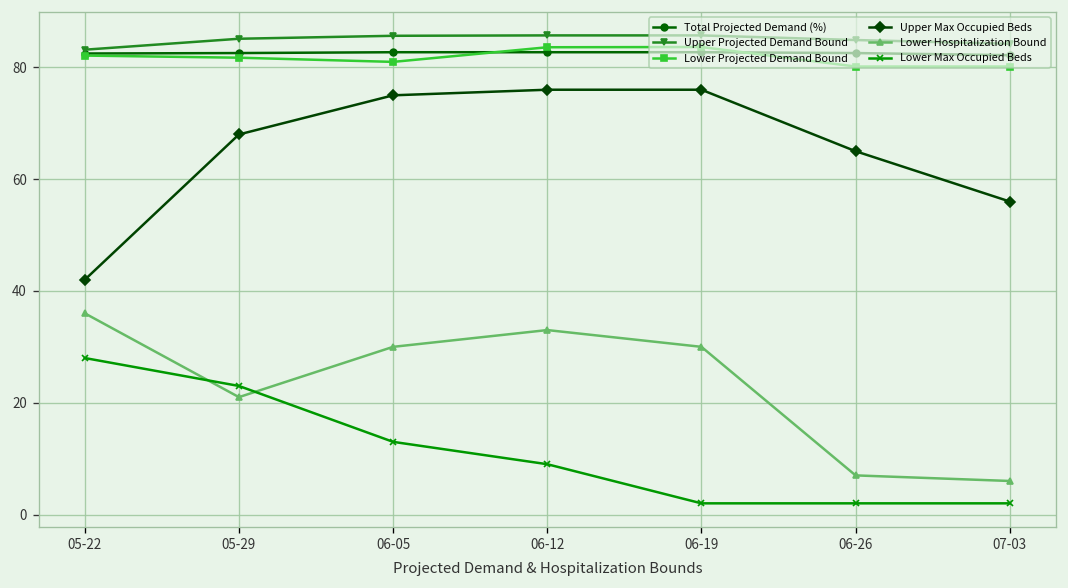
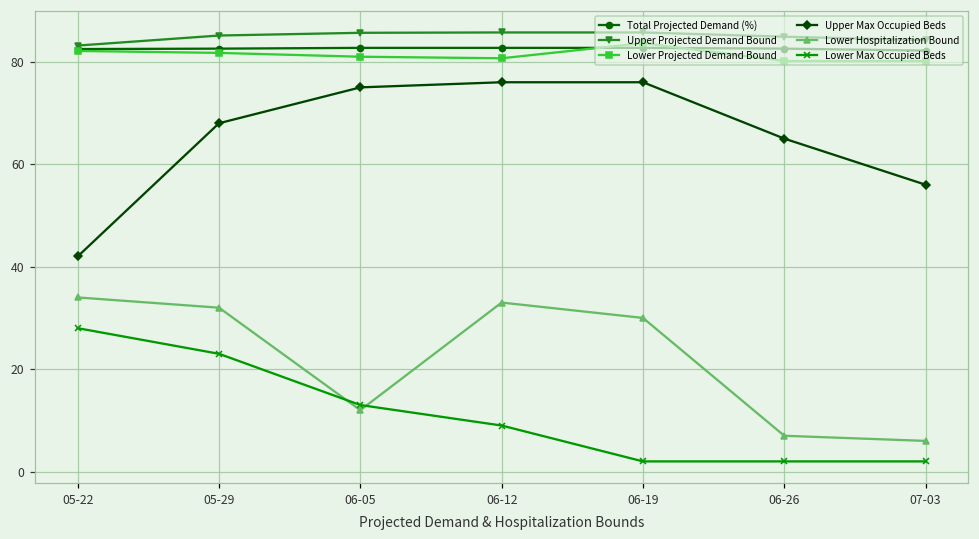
  {
    "Lower Projected Demand Bound": {
      "05-29": 82,
      "06-05": 81,
-     "06-12": 84
+     "06-12": 81
    },
    "Lower Hospitalization Bound": {
-     "05-22": 36,
-     "05-29": 21,
-     "06-05": 30,
+     "05-22": 34,
+     "05-29": 32,
+     "06-05": 12,
      "06-12": 33,
      "06-19": 30,
      "06-26": 7,
      "07-03": 6
    }
  }
